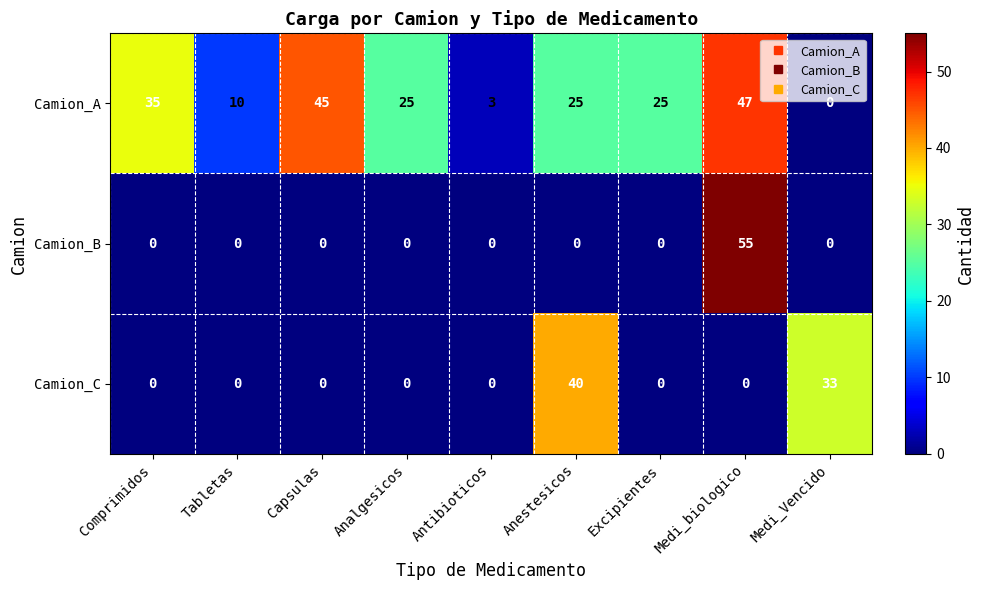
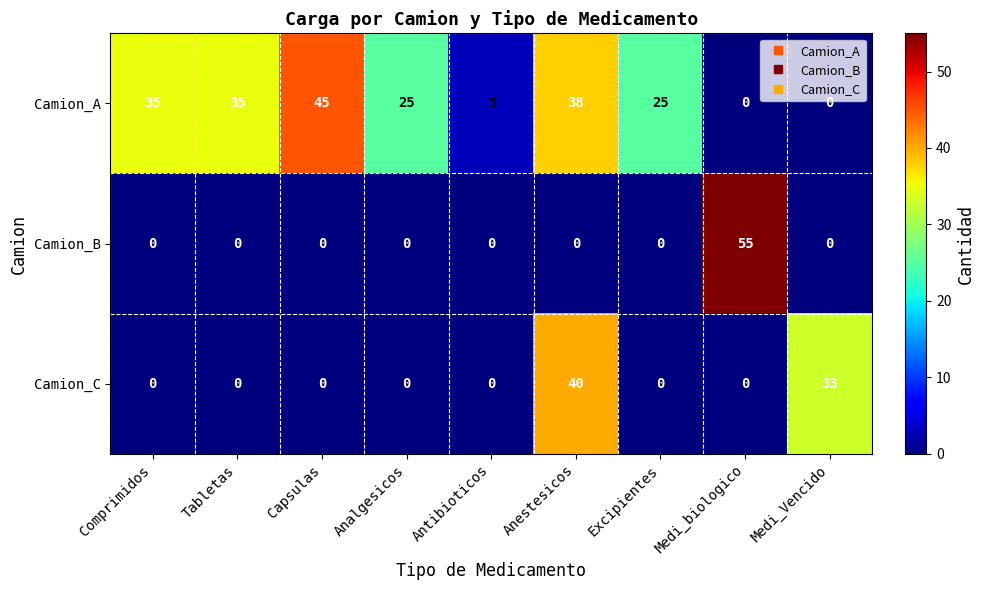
  {
    "Camion_A": {
      "Comprimidos": 35,
-     "Tabletas": 10,
+     "Tabletas": 35,
      "Capsulas": 45,
      "Analgesicos": 25,
      "Antibioticos": 3,
-     "Anestesicos": 25,
+     "Anestesicos": 38,
      "Excipientes": 25,
-     "Medi_biologico": 47
+     "Medi_biologico": 0
    },
    "Camion_B": {
      "Comprimidos": 0,
      "Tabletas": 0,
      "Capsulas": 0,
      "Analgesicos": 0,
      "Antibioticos": 0,
      "Anestesicos": 0,
      "Excipientes": 0,
      "Medi_biologico": 55,
      "Medi_Vencido": 0
    },
    "Camion_C": {
      "Comprimidos": 0,
      "Tabletas": 0,
      "Capsulas": 0,
      "Analgesicos": 0,
      "Antibioticos": 0,
      "Anestesicos": 40,
      "Excipientes": 0,
      "Medi_biologico": 0,
      "Medi_Vencido": 33
    }
  }
